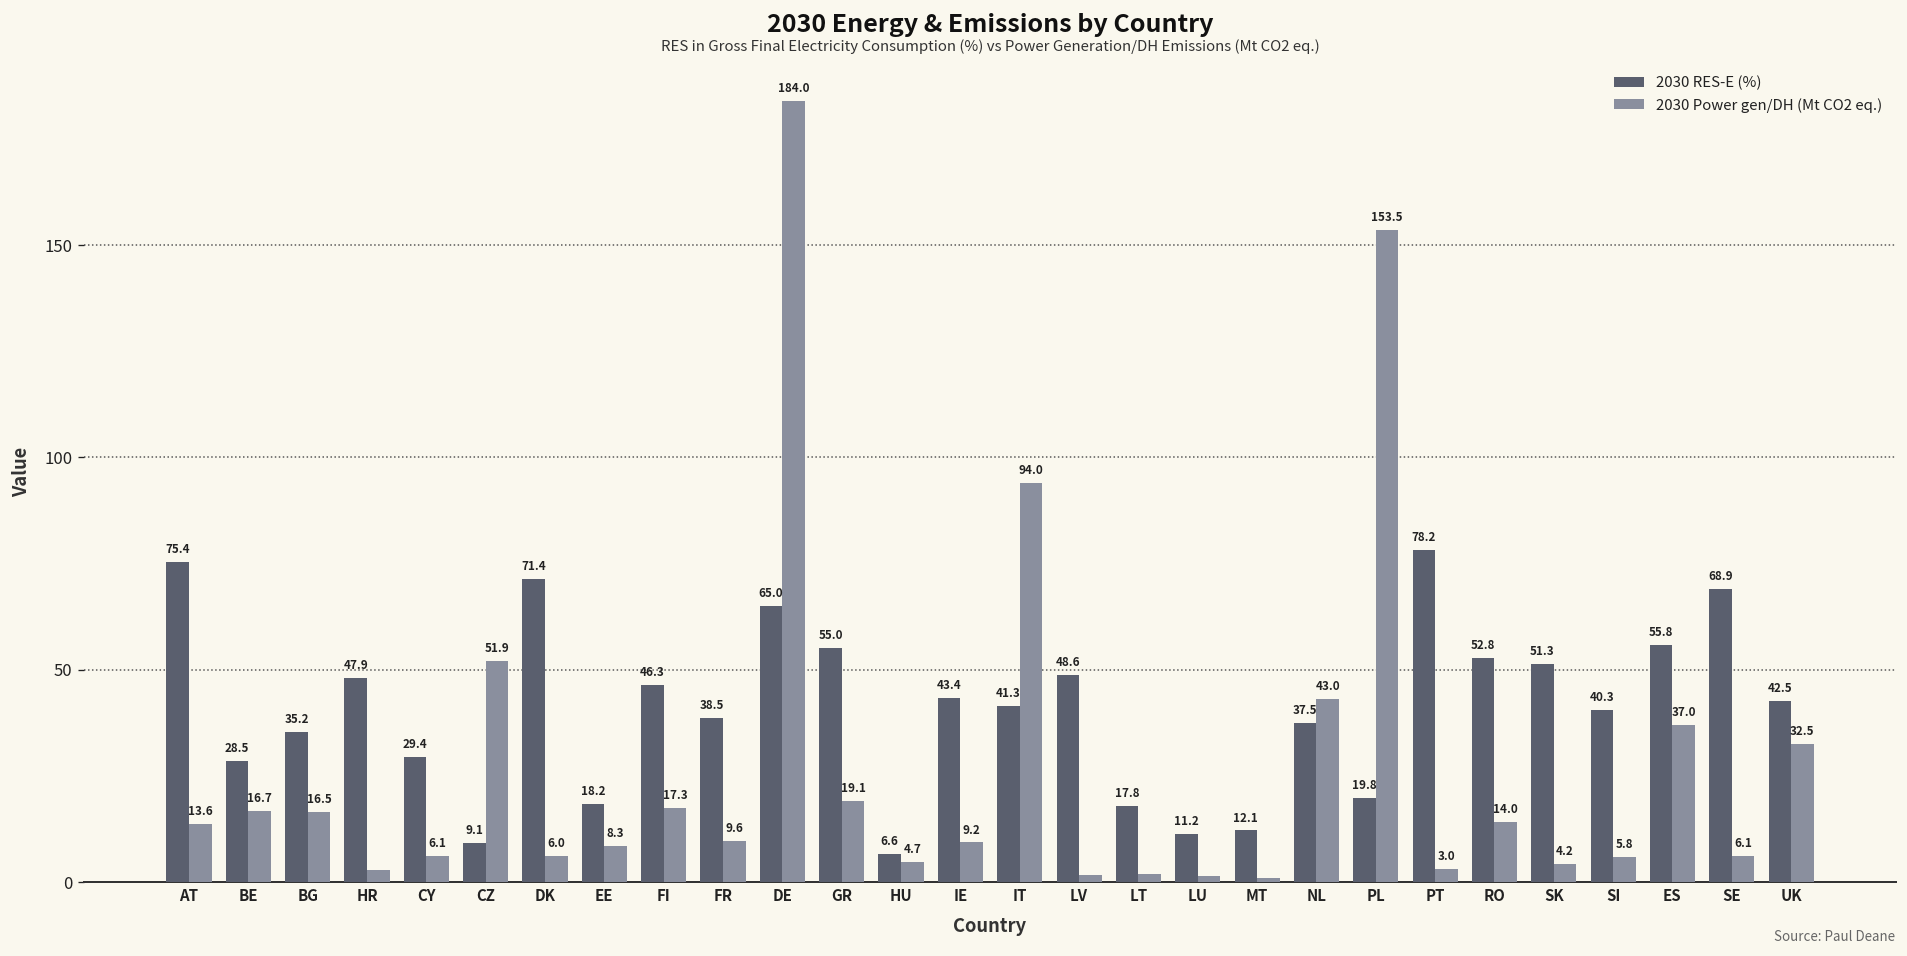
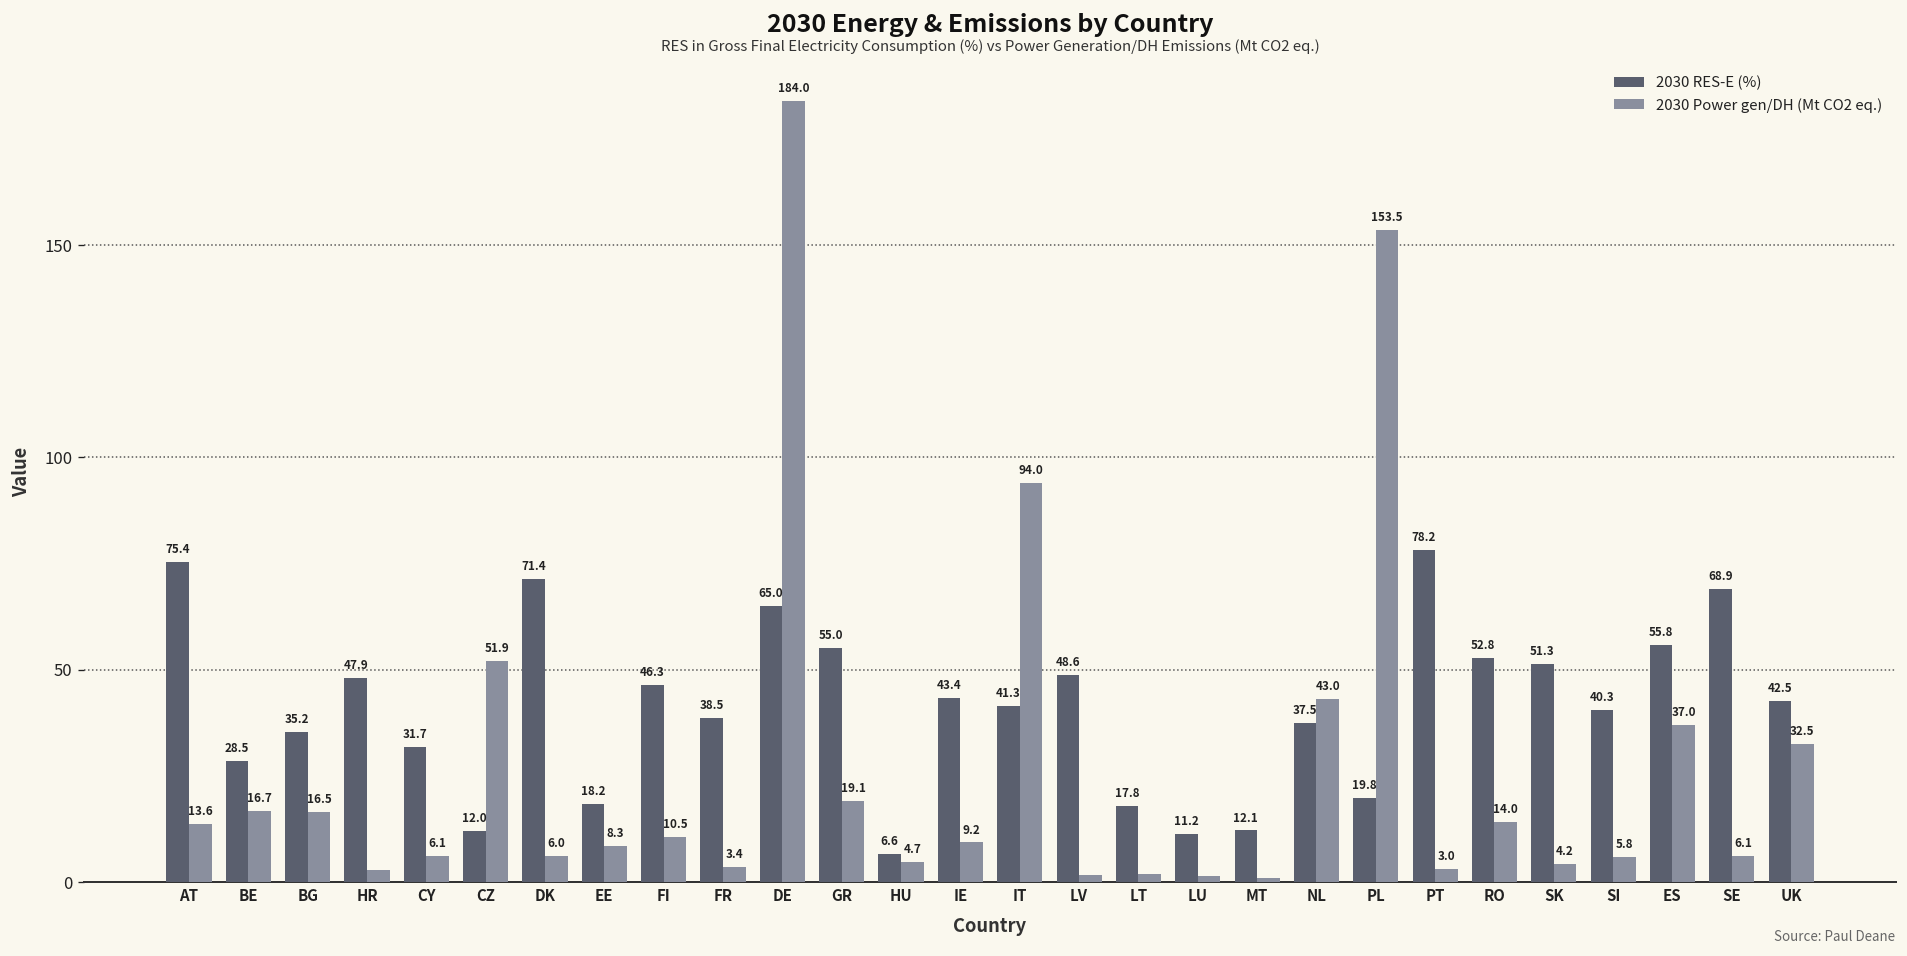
  {
    "2030 RES-E (%)": {
      "AT": 75.4,
      "BE": 28.5,
      "BG": 35.2,
      "HR": 47.9,
-     "CY": 29.4,
-     "CZ": 9.1,
+     "CY": 31.7,
+     "CZ": 12.0,
      "DK": 71.4,
      "EE": 18.2,
      "FI": 46.3,
      "FR": 38.5,
      "DE": 65.0,
      "GR": 55.0,
      "HU": 6.6,
      "IE": 43.4,
      "IT": 41.3,
      "LV": 48.6,
      "LT": 17.8,
      "LU": 11.2,
      "MT": 12.1,
      "NL": 37.5,
      "PL": 19.8,
      "PT": 78.2,
      "RO": 52.8,
      "SK": 51.3,
      "SI": 40.3,
      "ES": 55.8,
      "SE": 68.9,
      "UK": 42.5
    },
    "2030 Power gen/DH (Mt CO2 eq.)": {
      "AT": 13.6,
      "BE": 16.7,
      "BG": 16.5,
      "CY": 6.1,
      "CZ": 51.9,
      "DK": 6.0,
      "EE": 8.3,
-     "FI": 17.3,
-     "FR": 9.6,
+     "FI": 10.5,
+     "FR": 3.4,
      "DE": 184.0,
      "GR": 19.1,
      "HU": 4.7,
      "IE": 9.2,
      "IT": 94.0,
      "NL": 43.0,
      "PL": 153.5,
      "PT": 3.0,
      "RO": 14.0,
      "SK": 4.2,
      "SI": 5.8,
      "ES": 37.0,
      "SE": 6.1,
      "UK": 32.5
    }
  }
